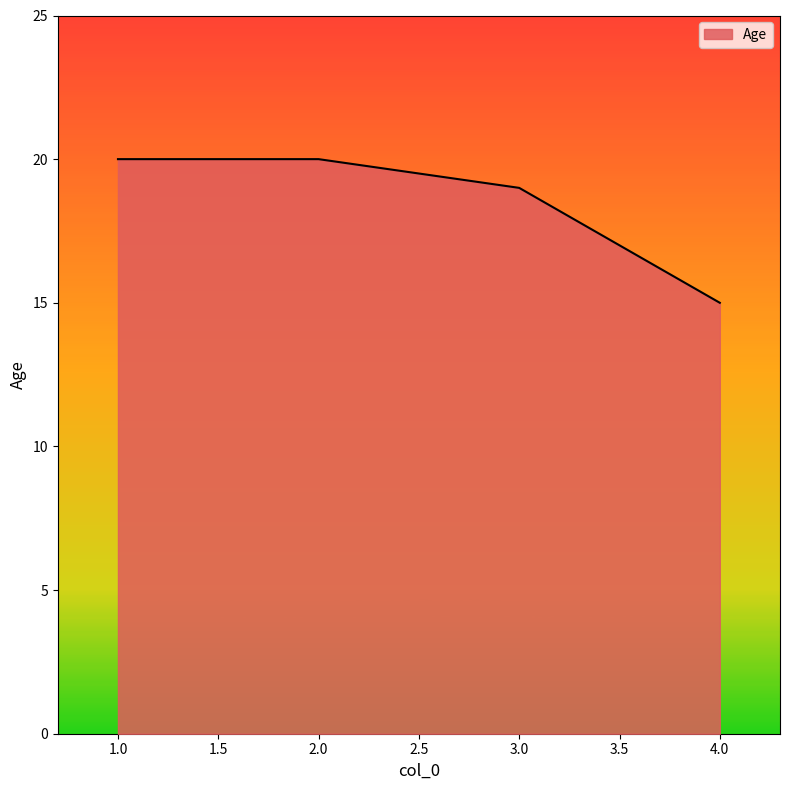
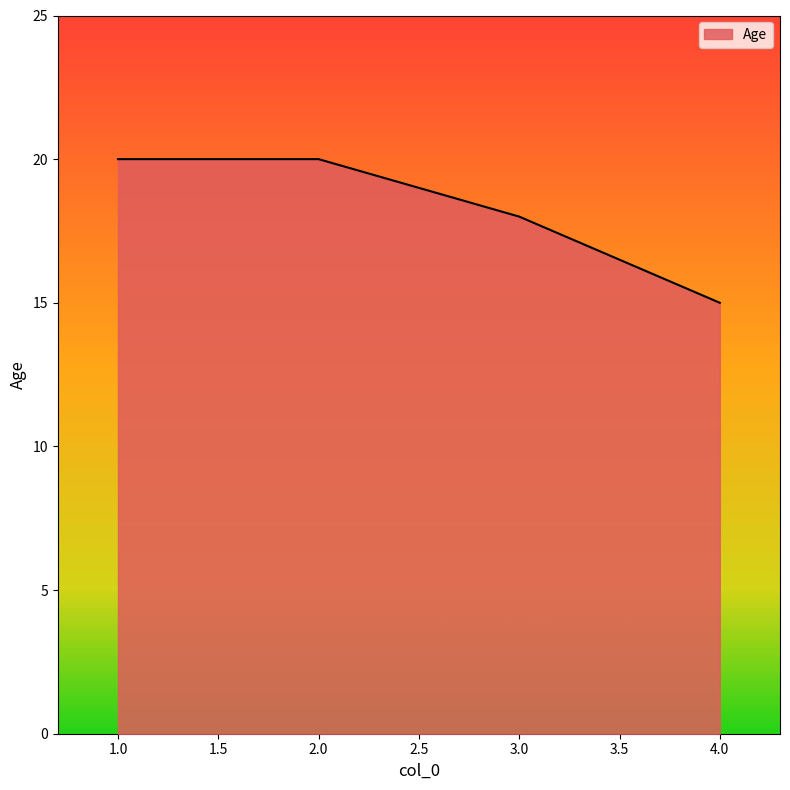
  {
    "1.0": 20,
    "2.0": 20,
-   "3.0": 19,
+   "3.0": 18,
    "4.0": 15
  }
